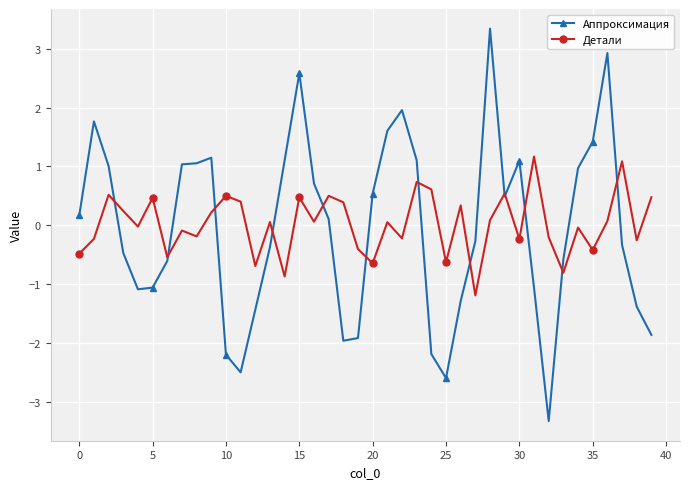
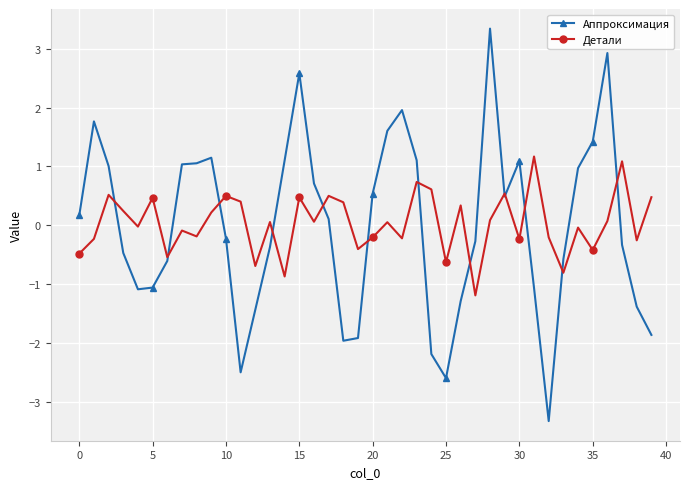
  {
    "Аппроксимация": {
      "0": 0.2,
      "5": -1.1,
-     "10": -2.2,
+     "10": -0.2,
      "15": 2.6,
      "20": 0.5,
      "25": -2.6,
      "30": 1.1,
      "35": 1.4
    },
    "Детали": {
      "0": -0.5,
      "5": 0.5,
      "10": 0.5,
      "15": 0.5,
-     "20": -0.6,
+     "20": -0.2,
      "25": -0.6,
      "30": -0.2,
      "35": -0.4
    }
  }
